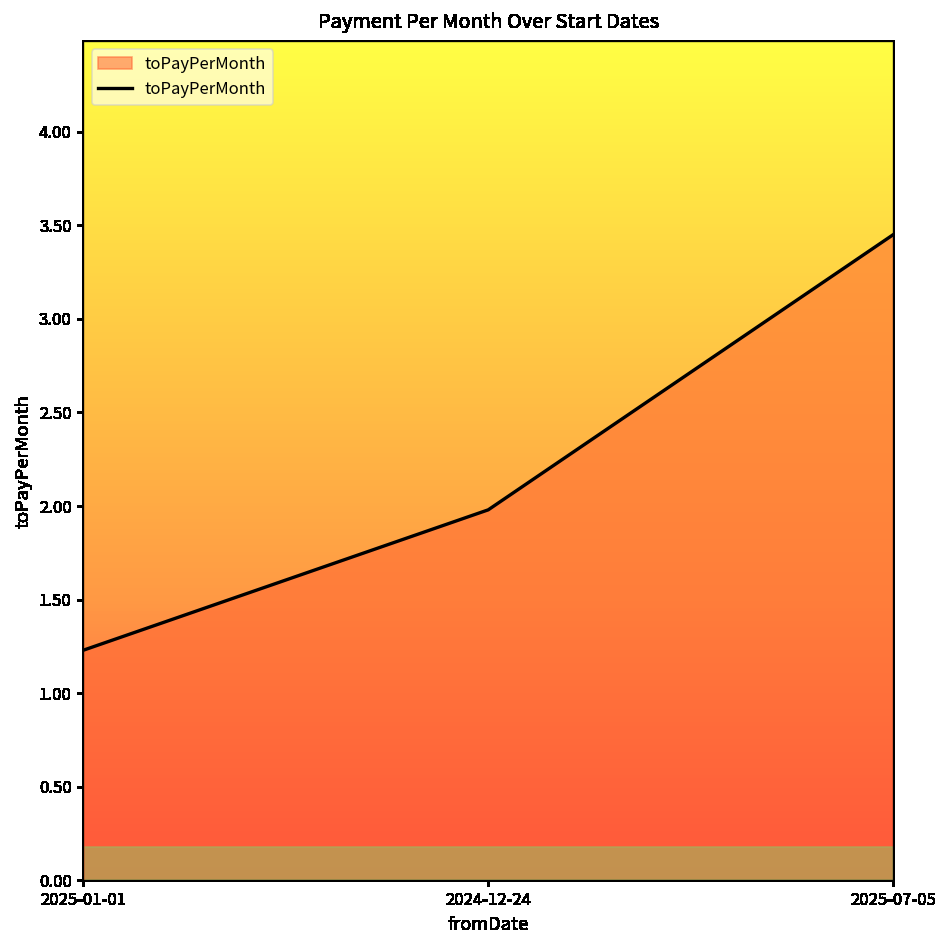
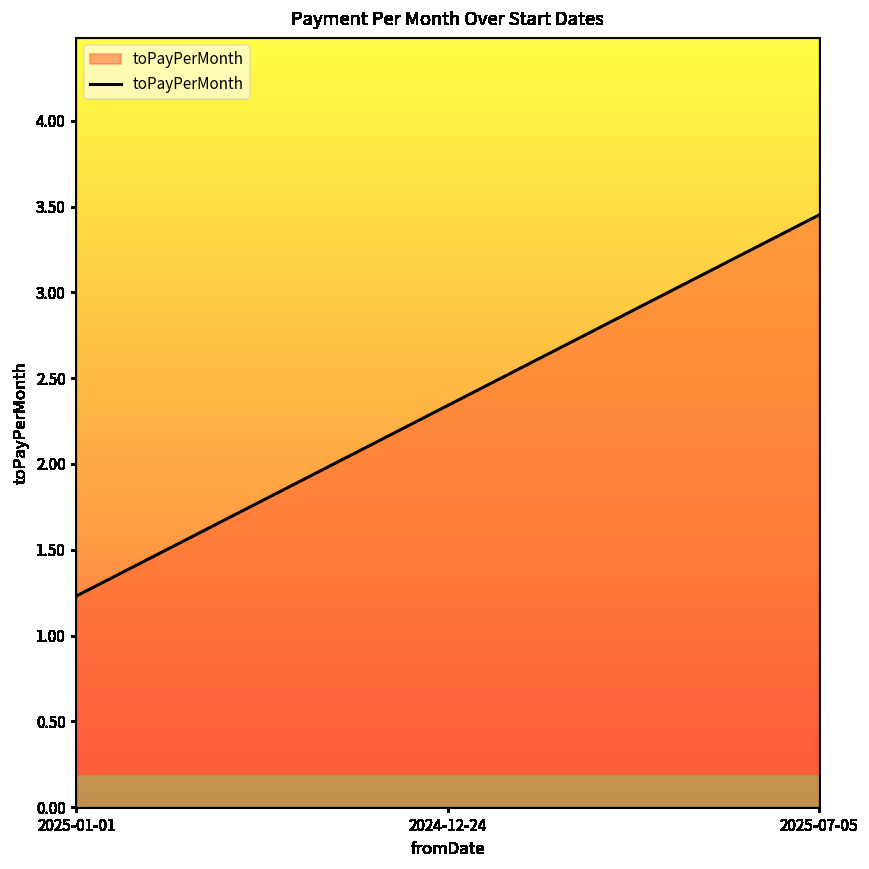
  {
    "2025-01-01": 1.23,
-   "2024-12-24": 1.98,
+   "2024-12-24": 2.34,
    "2025-07-05": 3.45
  }
